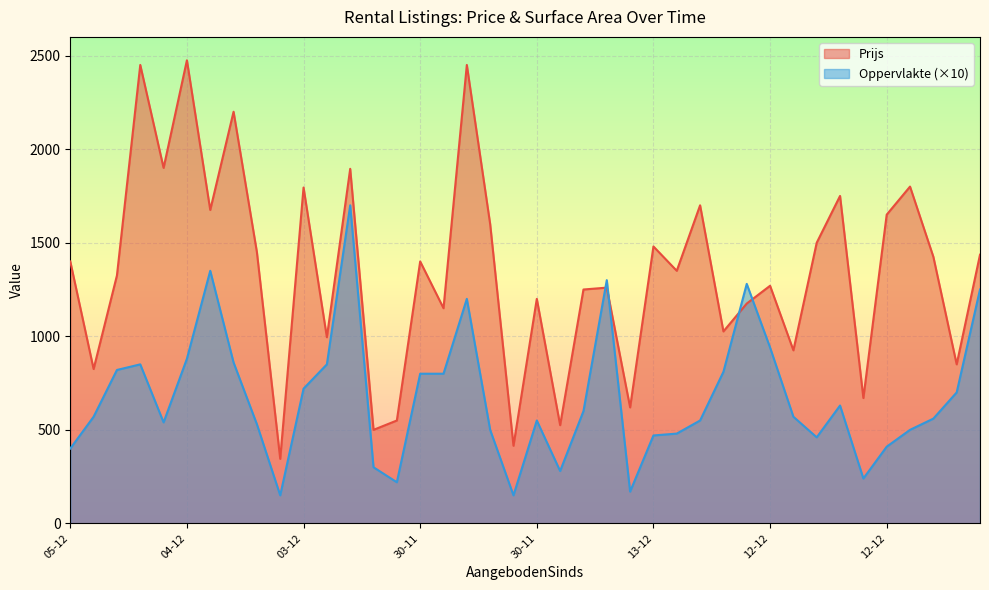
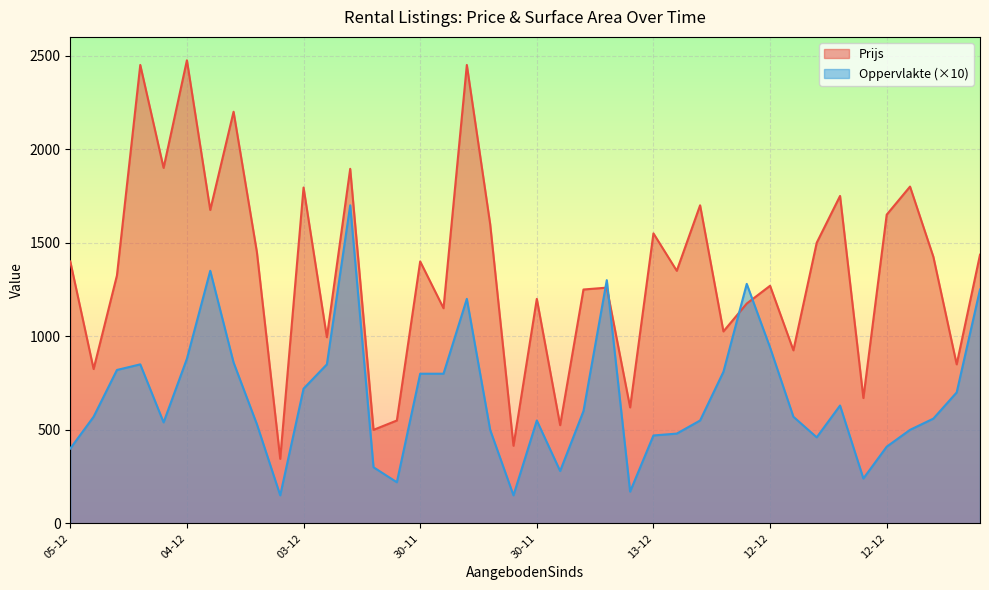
  {
    "Prijs": {
      "03-12": 1800,
-     "13-12": 1480
+     "13-12": 1550
    },
    "Oppervlakte (×10)": {
      "03-12": 720,
      "13-12": 470
    }
  }
